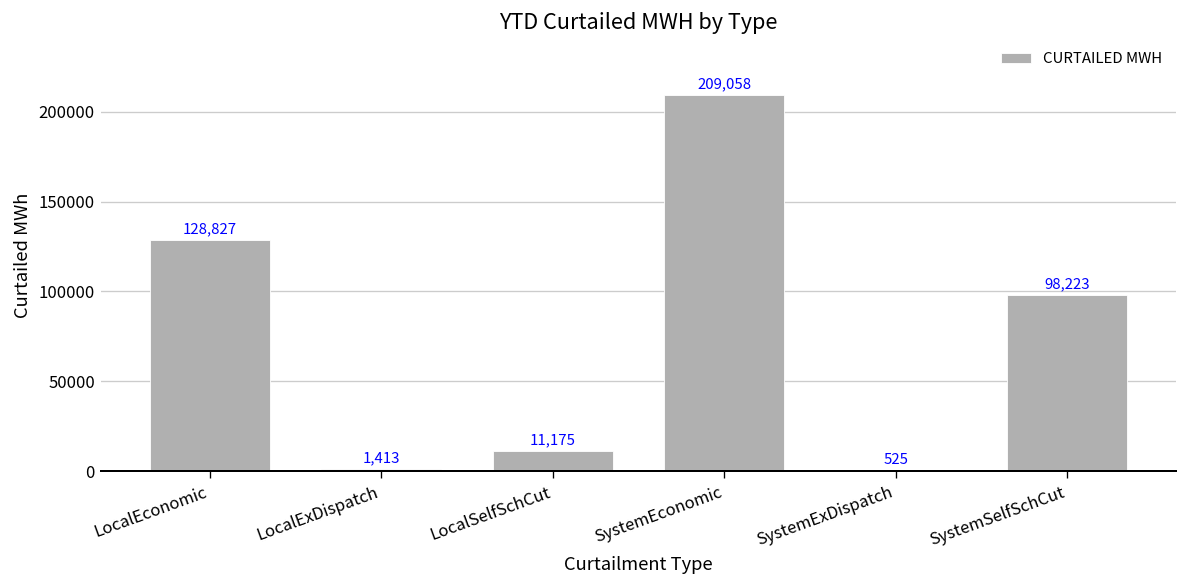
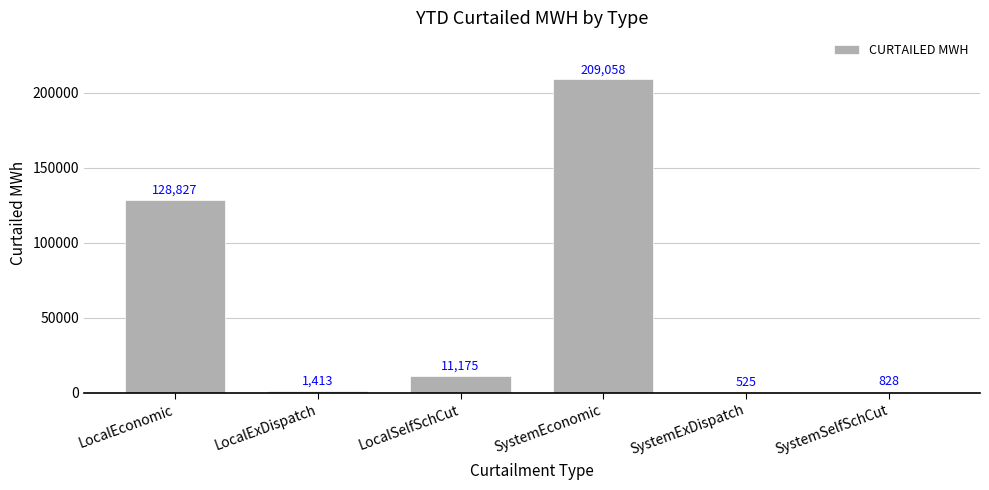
  {
    "LocalEconomic": "128,827",
    "LocalExDispatch": "1,413",
    "LocalSelfSchCut": "11,175",
    "SystemEconomic": "209,058",
    "SystemExDispatch": "525",
-   "SystemSelfSchCut": "98,223"
+   "SystemSelfSchCut": "828"
  }
